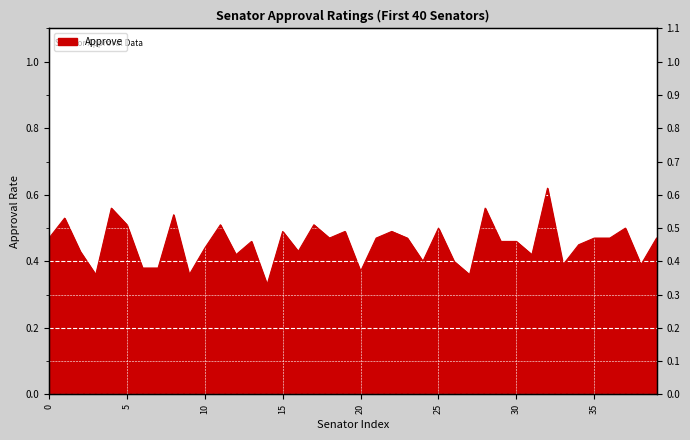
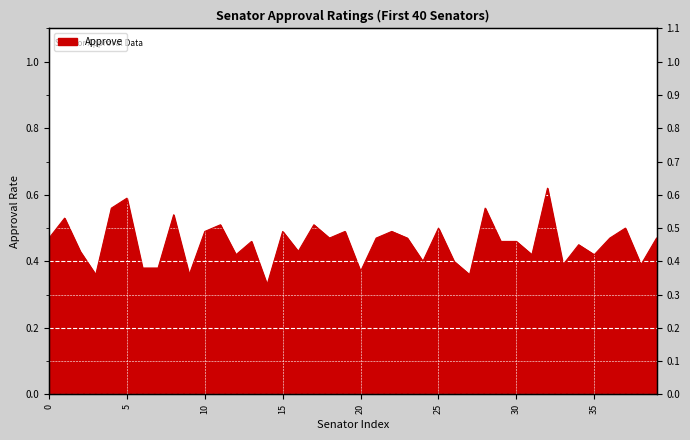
  {
    "0": 0.47,
-   "5": 0.51,
-   "10": 0.44,
+   "5": 0.59,
+   "10": 0.49,
    "15": 0.49,
    "20": 0.37,
    "25": 0.50,
    "30": 0.46,
-   "35": 0.47
+   "35": 0.42
  }
